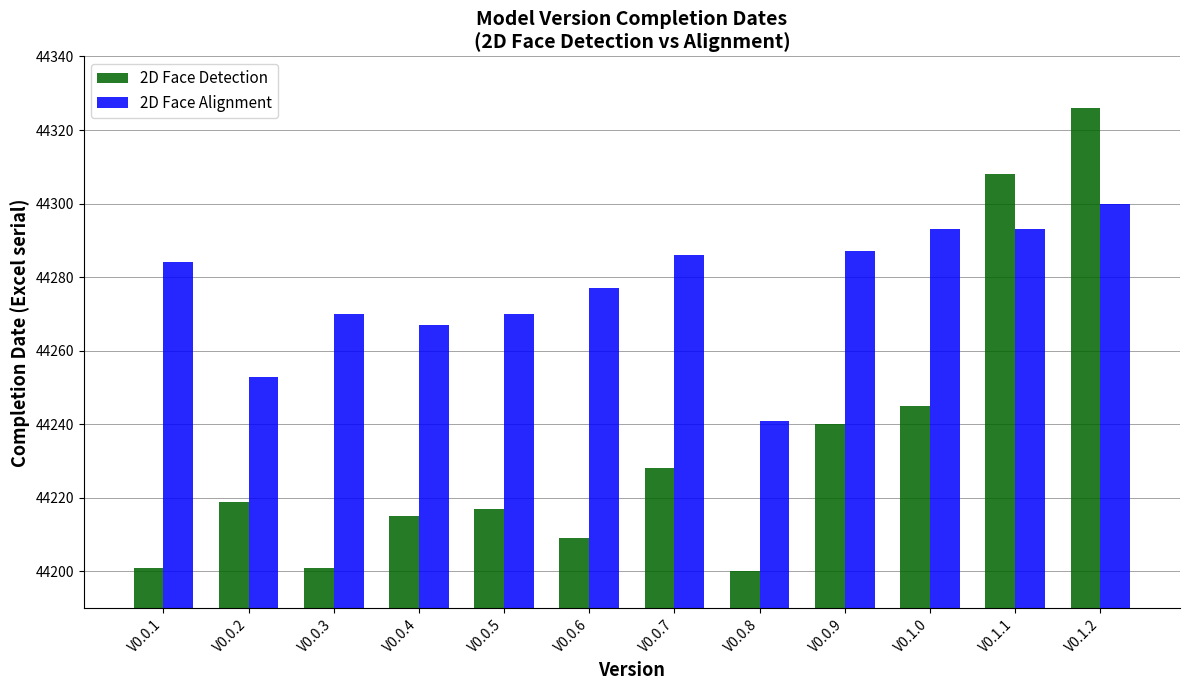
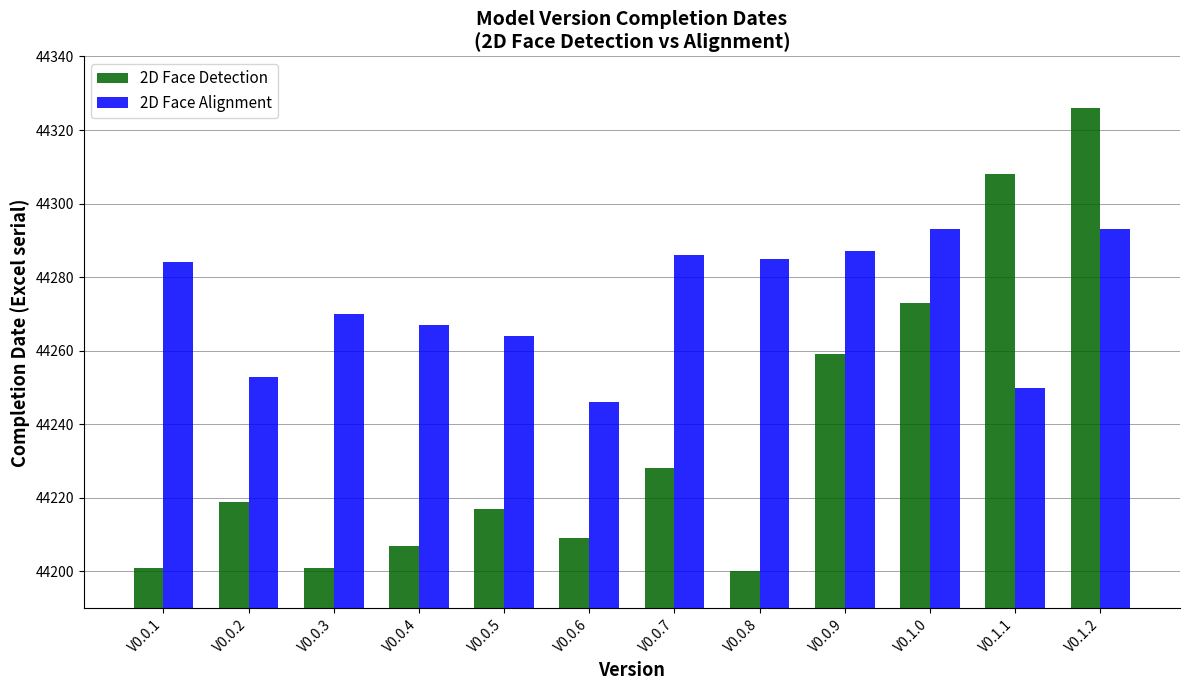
  {
    "2D Face Detection": {
      "V0.0.1": 44201,
      "V0.0.2": 44219,
      "V0.0.3": 44201,
-     "V0.0.4": 44215,
+     "V0.0.4": 44207,
      "V0.0.5": 44217,
      "V0.0.6": 44209,
      "V0.0.7": 44228,
      "V0.0.8": 44200,
-     "V0.0.9": 44240,
-     "V0.1.0": 44245,
+     "V0.0.9": 44259,
+     "V0.1.0": 44273,
      "V0.1.1": 44308,
      "V0.1.2": 44326
    },
    "2D Face Alignment": {
      "V0.0.1": 44284,
      "V0.0.2": 44253,
      "V0.0.3": 44270,
      "V0.0.4": 44267,
-     "V0.0.5": 44270,
-     "V0.0.6": 44277,
+     "V0.0.5": 44264,
+     "V0.0.6": 44246,
      "V0.0.7": 44286,
-     "V0.0.8": 44241,
+     "V0.0.8": 44285,
      "V0.0.9": 44287,
      "V0.1.0": 44293,
-     "V0.1.1": 44293,
-     "V0.1.2": 44300
+     "V0.1.1": 44250,
+     "V0.1.2": 44293
    }
  }
